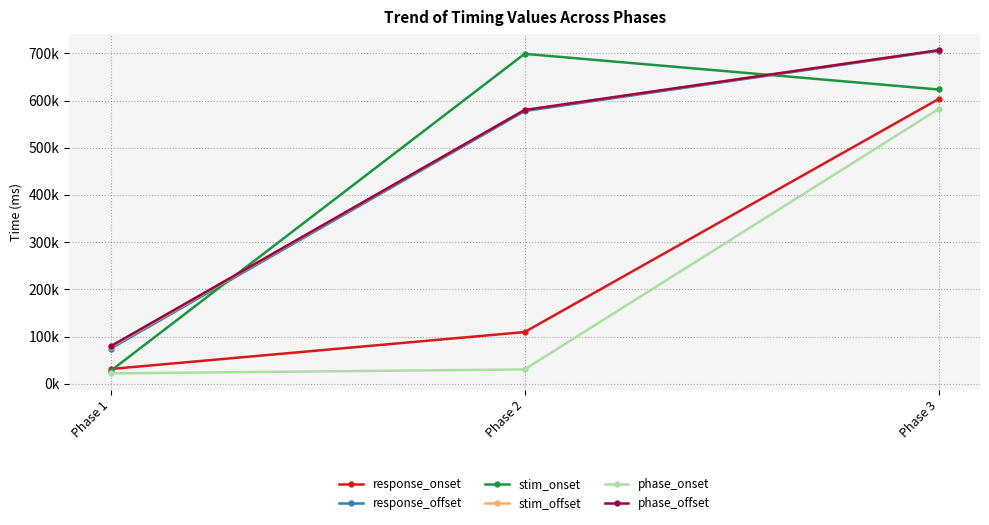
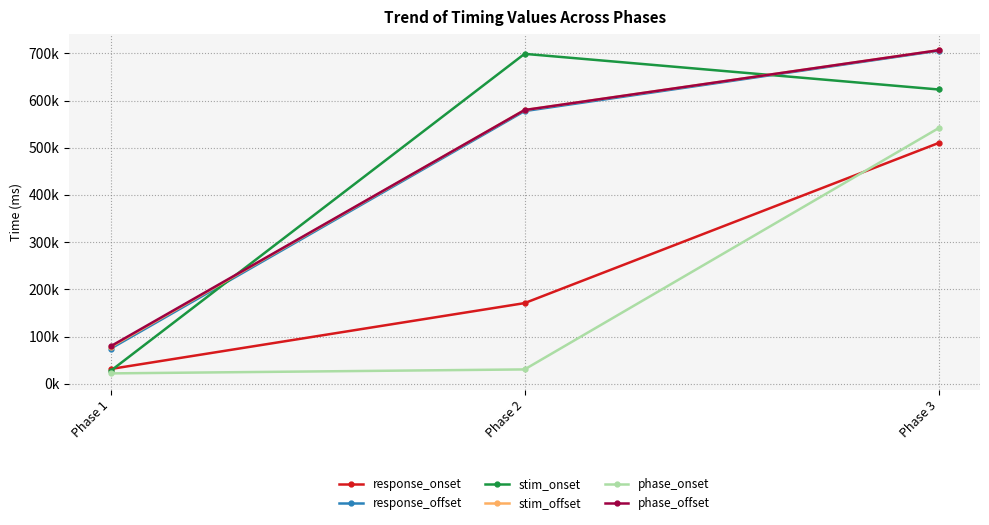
  {
    "response_onset": {
-     "Phase 2": 110000,
-     "Phase 3": 600000
+     "Phase 2": 170000,
+     "Phase 3": 510000
    },
    "stim_onset": {
      "Phase 2": 700000,
      "Phase 3": 620000
    },
    "phase_onset": {
      "Phase 2": 30000,
-     "Phase 3": 580000
+     "Phase 3": 540000
    }
  }
